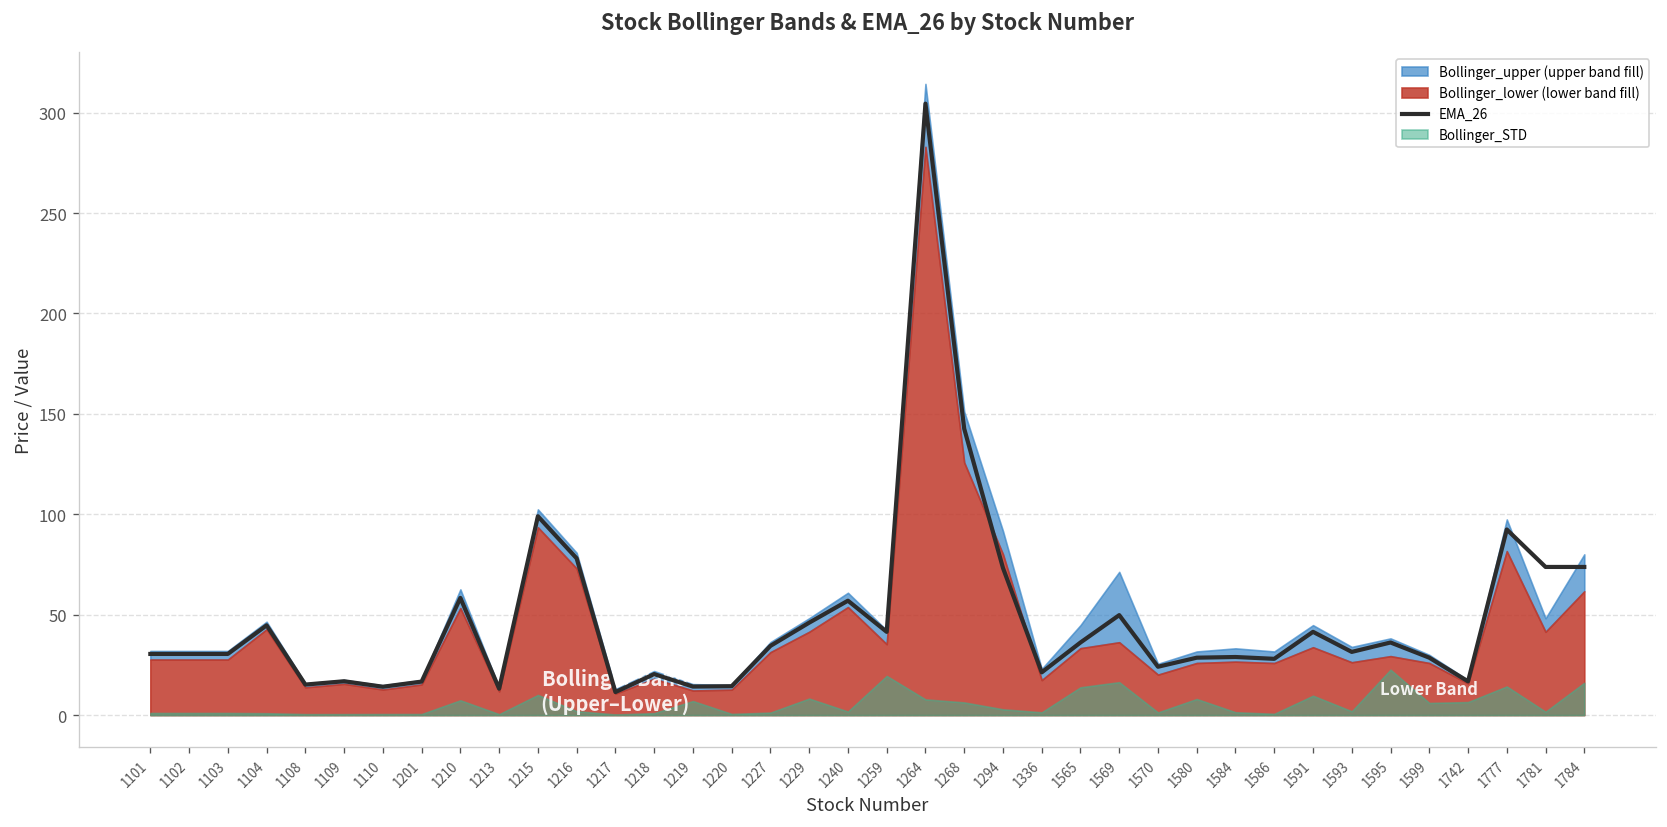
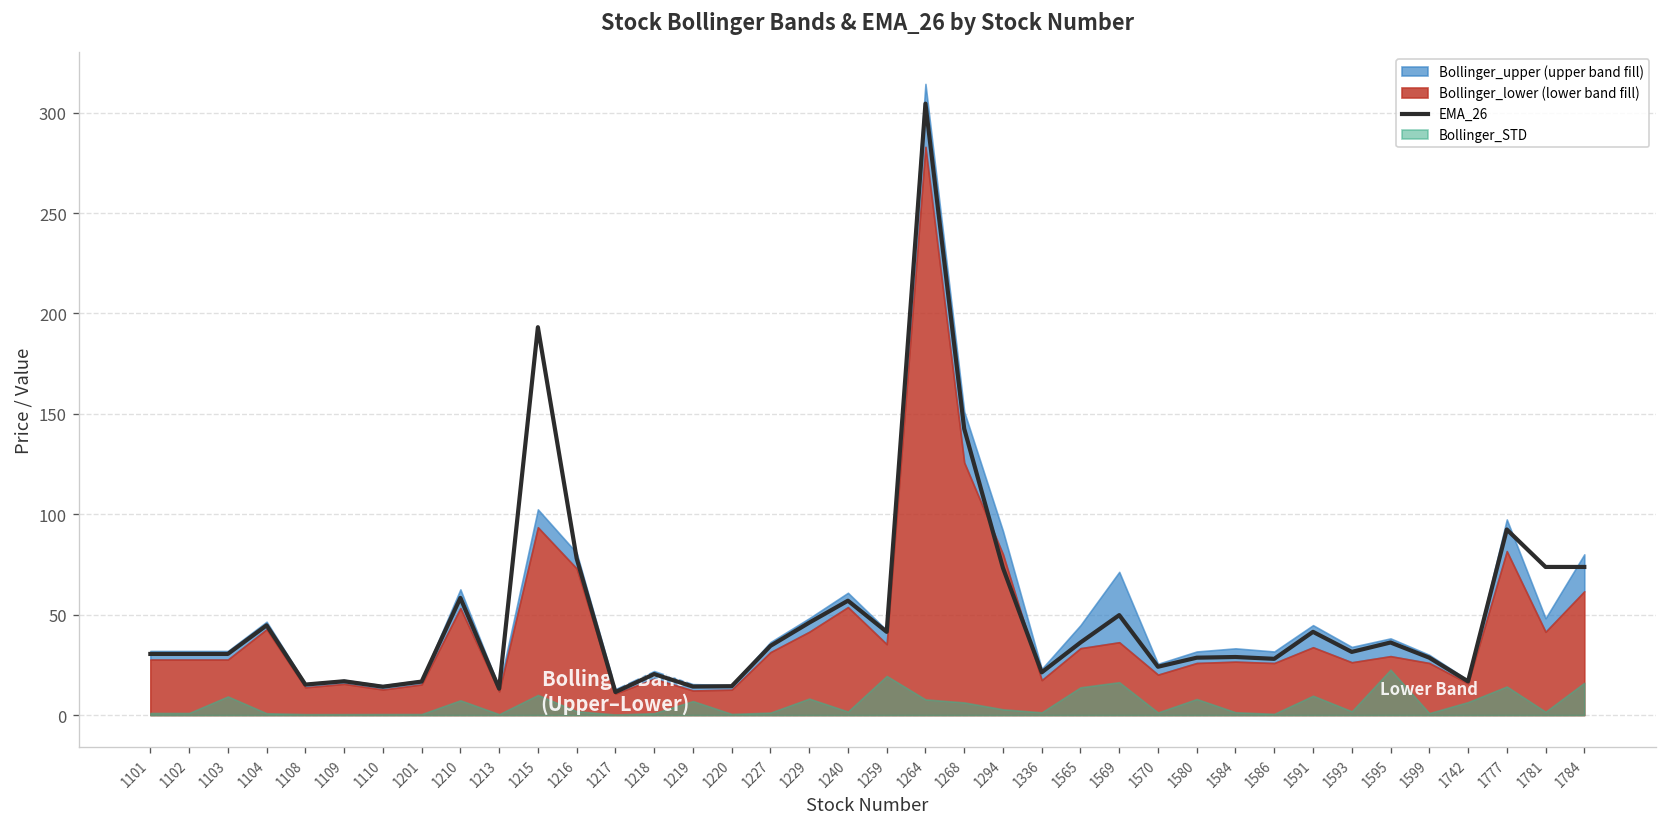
  {
    "EMA_26": {
      "1104": 45,
      "1210": 58,
-     "1215": 99,
+     "1215": 193,
      "1216": 78,
      "1218": 20,
      "1227": 34,
      "1229": 46,
      "1240": 57,
      "1264": 304,
      "1268": 143,
      "1294": 73,
      "1336": 21,
      "1565": 36,
      "1569": 50,
      "1580": 29,
      "1584": 29,
      "1586": 28,
      "1591": 41,
      "1593": 31,
      "1595": 36,
      "1777": 92,
      "1781": 74,
      "1784": 74
    },
    "Bollinger_STD": {
-     "1103": 1,
+     "1103": 9,
      "1210": 7,
      "1215": 10,
      "1216": 2,
      "1219": 7,
      "1229": 8,
      "1240": 2,
      "1259": 20,
      "1264": 8,
      "1268": 6,
      "1294": 3,
      "1565": 14,
      "1569": 16,
      "1580": 8,
      "1591": 10,
      "1593": 2,
      "1595": 23,
-     "1599": 6,
+     "1599": 1,
      "1742": 6,
      "1777": 14,
      "1781": 2,
      "1784": 16
    }
  }
